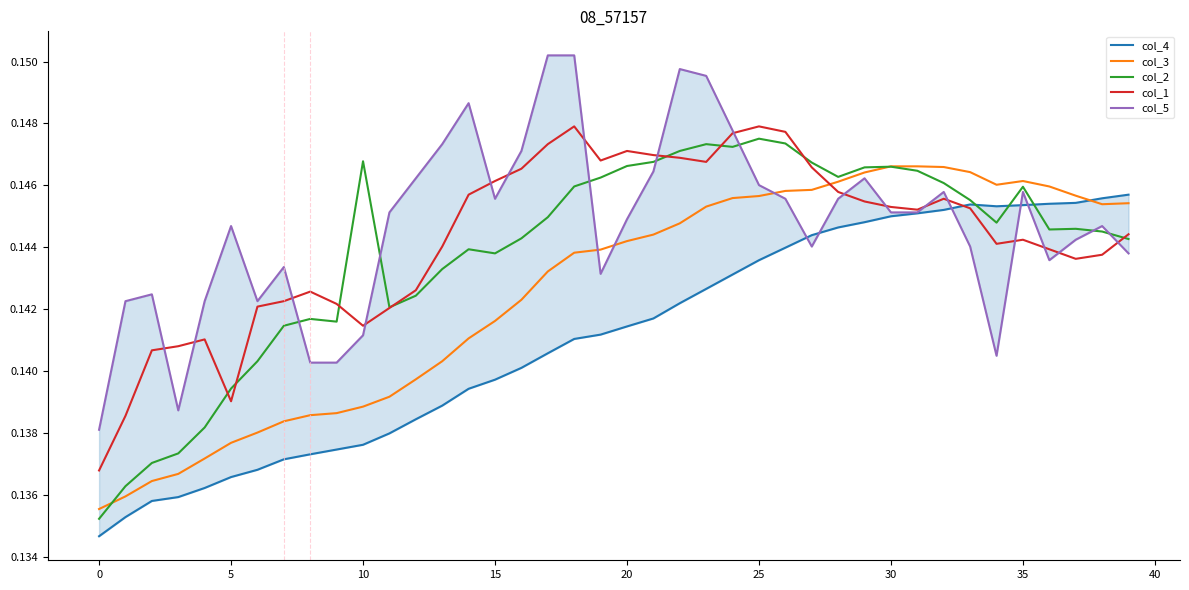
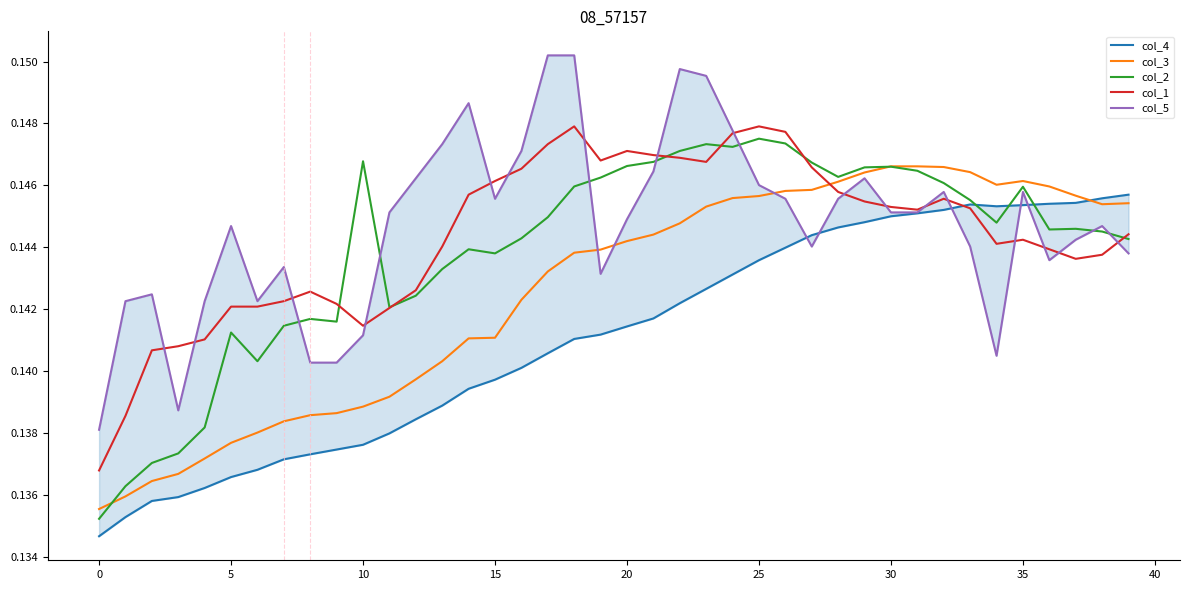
  {
    "col_3": {
      "0": 0.1355,
      "5": 0.1377,
      "10": 0.1389,
-     "15": 0.1416,
+     "15": 0.1411,
      "20": 0.1442,
      "25": 0.1457,
      "35": 0.1461
    },
    "col_2": {
      "0": 0.1352,
-     "5": 0.1394,
+     "5": 0.1412,
      "10": 0.1468,
      "15": 0.1438,
      "20": 0.1466,
      "25": 0.1475,
      "35": 0.1460
    },
    "col_1": {
      "0": 0.1368,
-     "5": 0.1390,
+     "5": 0.1421,
      "10": 0.1415,
      "15": 0.1461,
      "20": 0.1471,
      "25": 0.1479,
      "30": 0.1453,
      "35": 0.1442
    }
  }
